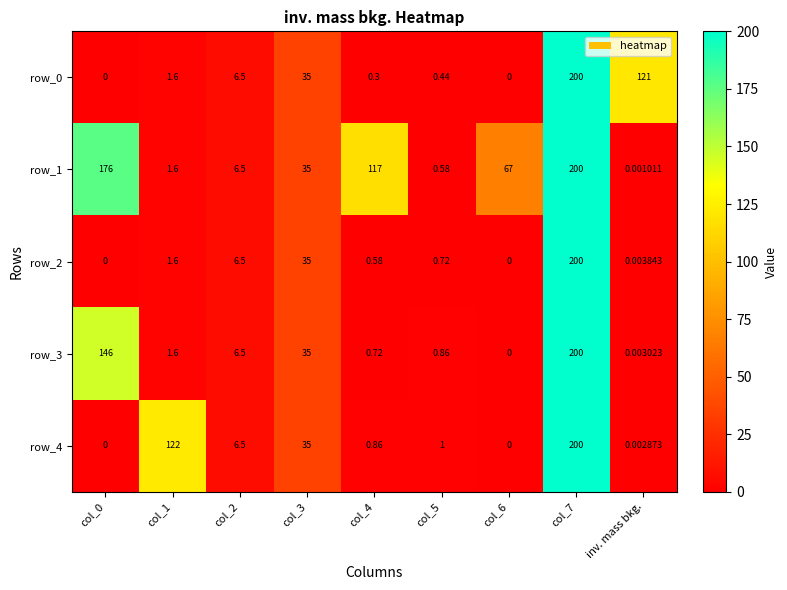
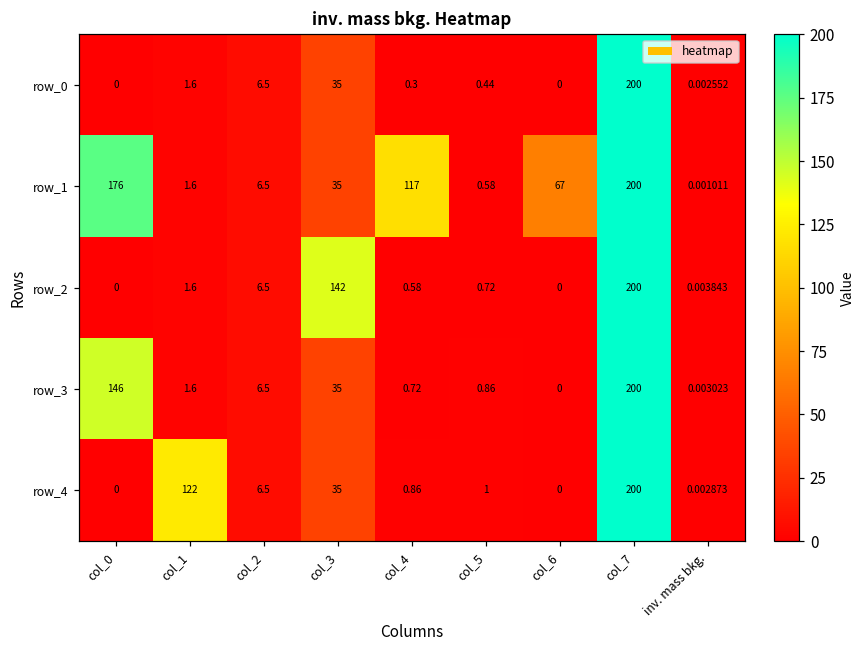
  {
    "row_0": {
      "col_0": 0,
      "col_1": 1.6,
      "col_2": 6.5,
      "col_3": 35,
      "col_4": 0.3,
      "col_5": 0.44,
      "col_6": 0,
      "col_7": 200,
-     "inv. mass bkg.": 121
+     "inv. mass bkg.": 0.002552
    },
    "row_1": {
      "col_0": 176,
      "col_1": 1.6,
      "col_2": 6.5,
      "col_3": 35,
      "col_4": 117,
      "col_5": 0.58,
      "col_6": 67,
      "col_7": 200,
      "inv. mass bkg.": 0.001011
    },
    "row_2": {
      "col_0": 0,
      "col_1": 1.6,
      "col_2": 6.5,
-     "col_3": 35,
+     "col_3": 142,
      "col_4": 0.58,
      "col_5": 0.72,
      "col_6": 0,
      "col_7": 200,
      "inv. mass bkg.": 0.003843
    },
    "row_3": {
      "col_0": 146,
      "col_1": 1.6,
      "col_2": 6.5,
      "col_3": 35,
      "col_4": 0.72,
      "col_5": 0.86,
      "col_6": 0,
      "col_7": 200,
      "inv. mass bkg.": 0.003023
    },
    "row_4": {
      "col_0": 0,
      "col_1": 122,
      "col_2": 6.5,
      "col_3": 35,
      "col_4": 0.86,
      "col_5": 1,
      "col_6": 0,
      "col_7": 200,
      "inv. mass bkg.": 0.002873
    }
  }
